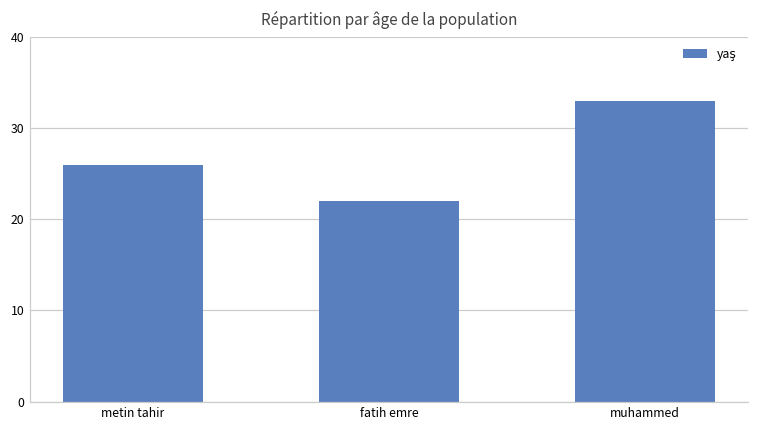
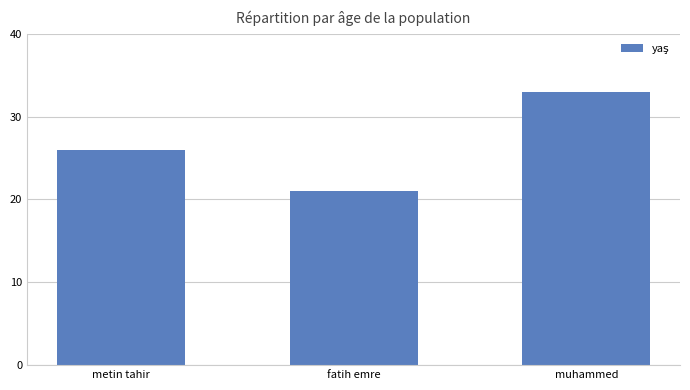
  {
    "metin tahir": 26,
-   "fatih emre": 22,
+   "fatih emre": 21,
    "muhammed": 33
  }
